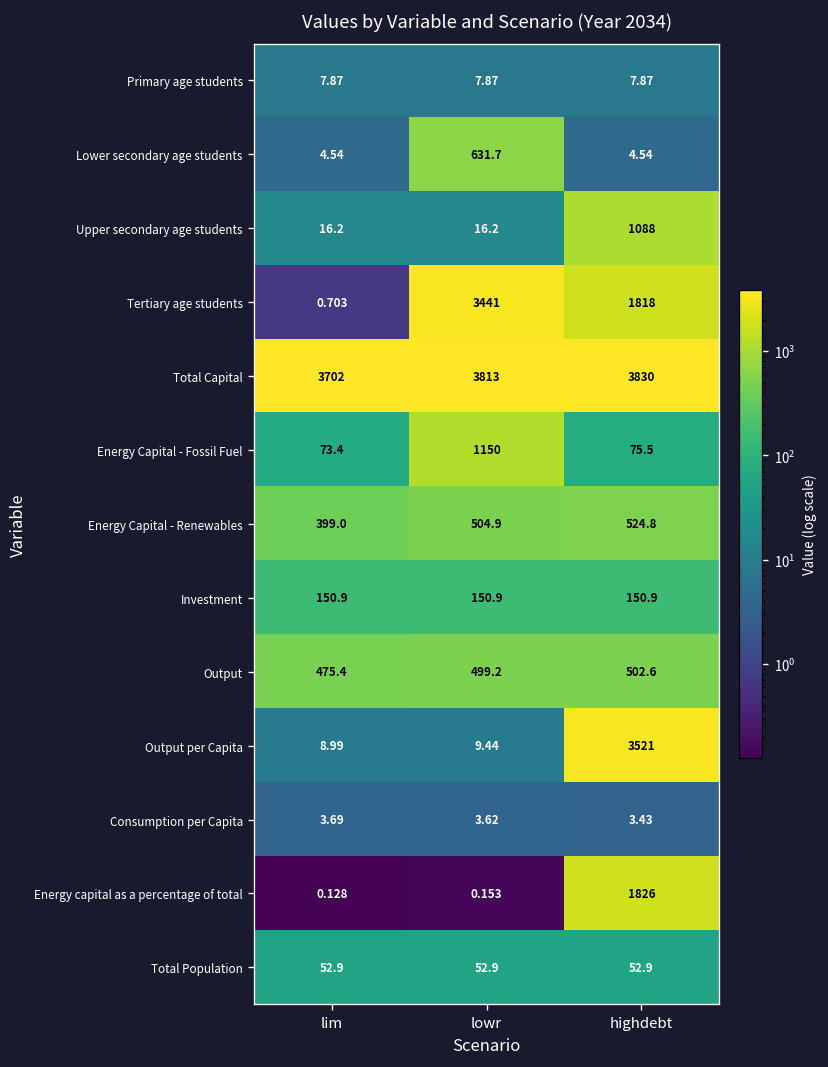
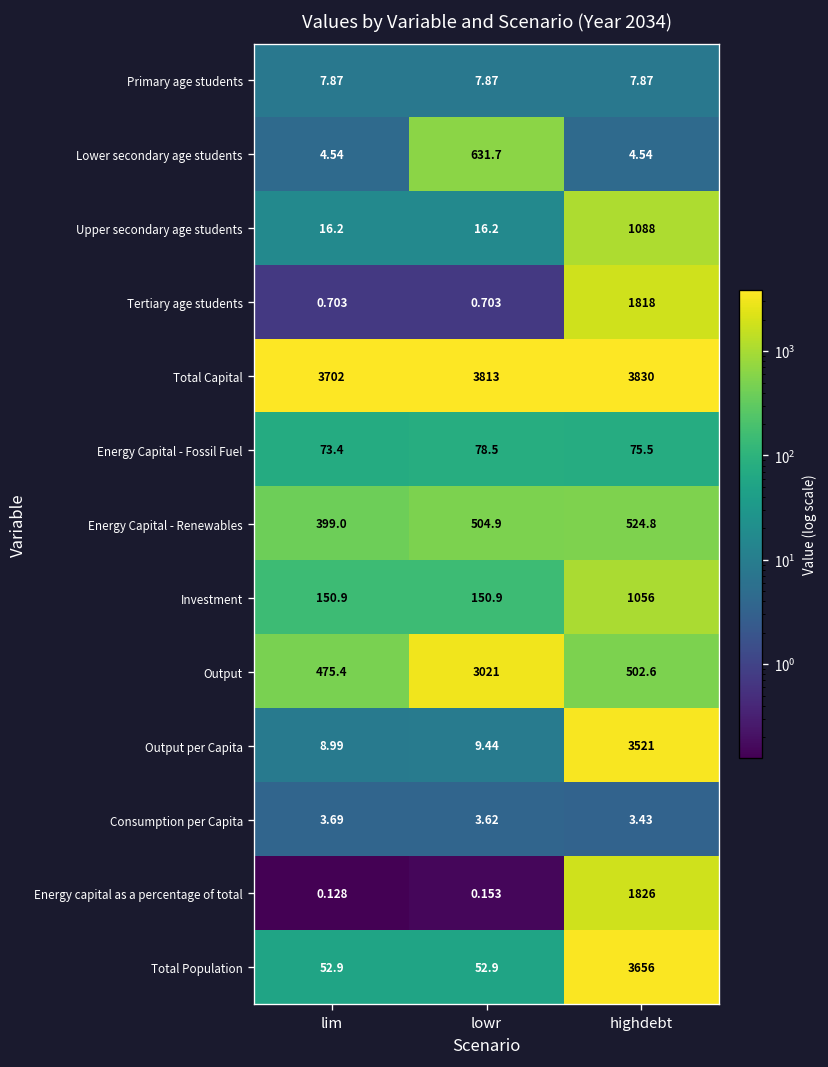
  {
    "Primary age students": {
      "lim": 7.87,
      "lowr": 7.87,
      "highdebt": 7.87
    },
    "Lower secondary age students": {
      "lim": 4.54,
      "lowr": 631.7,
      "highdebt": 4.54
    },
    "Upper secondary age students": {
      "lim": 16.2,
      "lowr": 16.2,
      "highdebt": 1088
    },
    "Tertiary age students": {
      "lim": 0.703,
-     "lowr": 3441,
+     "lowr": 0.703,
      "highdebt": 1818
    },
    "Total Capital": {
      "lim": 3702,
      "lowr": 3813,
      "highdebt": 3830
    },
    "Energy Capital - Fossil Fuel": {
      "lim": 73.4,
-     "lowr": 1150,
+     "lowr": 78.5,
      "highdebt": 75.5
    },
    "Energy Capital - Renewables": {
      "lim": 399.0,
      "lowr": 504.9,
      "highdebt": 524.8
    },
    "Investment": {
      "lim": 150.9,
      "lowr": 150.9,
-     "highdebt": 150.9
+     "highdebt": 1056
    },
    "Output": {
      "lim": 475.4,
-     "lowr": 499.2,
+     "lowr": 3021,
      "highdebt": 502.6
    },
    "Output per Capita": {
      "lim": 8.99,
      "lowr": 9.44,
      "highdebt": 3521
    },
    "Consumption per Capita": {
      "lim": 3.69,
      "lowr": 3.62,
      "highdebt": 3.43
    },
    "Energy capital as a percentage of total": {
      "lim": 0.128,
      "lowr": 0.153,
      "highdebt": 1826
    },
    "Total Population": {
      "lim": 52.9,
      "lowr": 52.9,
-     "highdebt": 52.9
+     "highdebt": 3656
    }
  }
